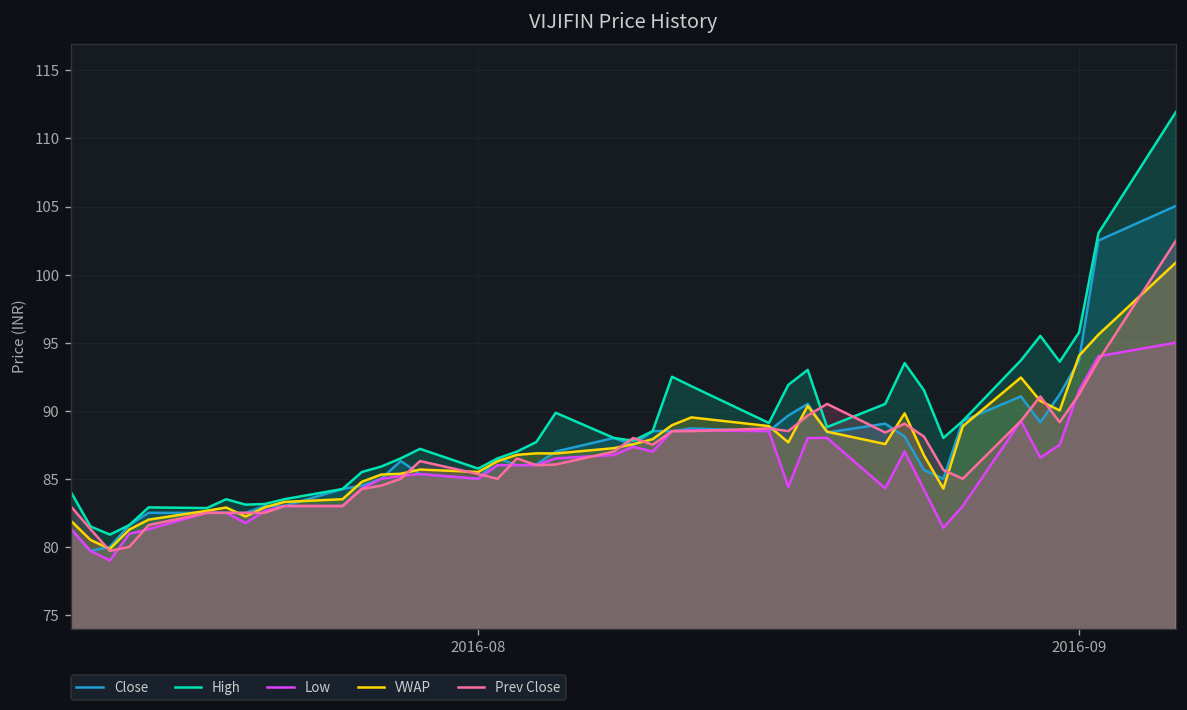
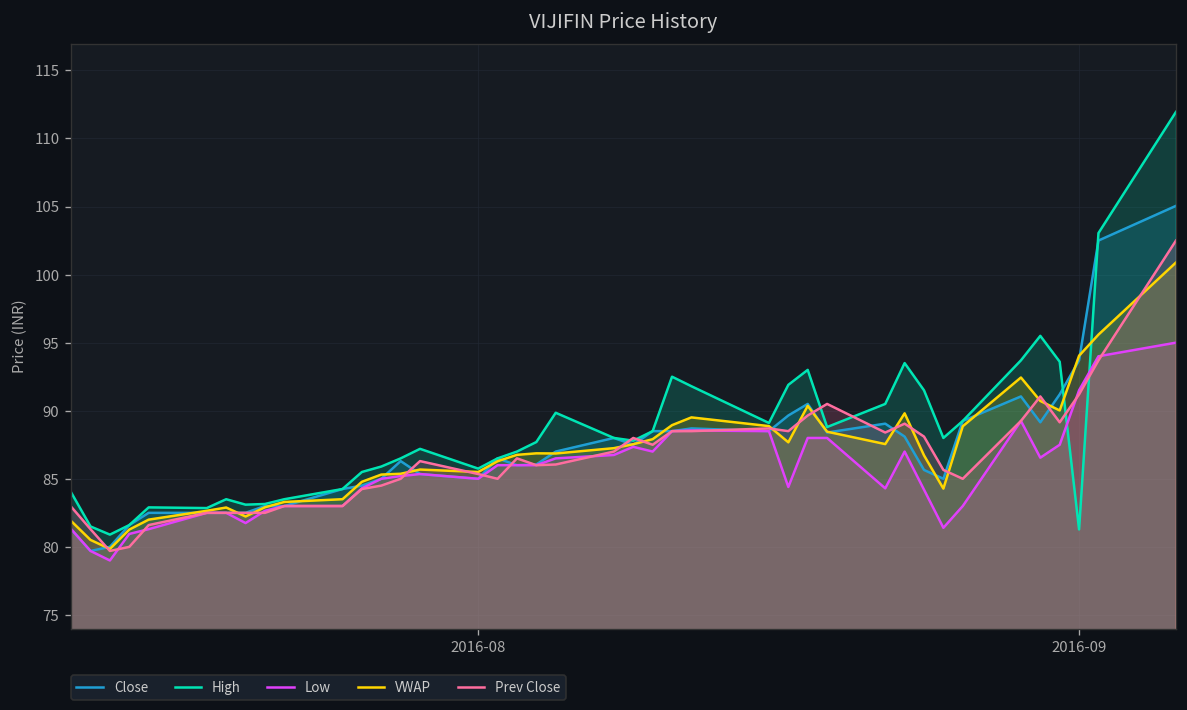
  {
    "Close": {
      "2016-09": 93.7
    },
    "High": {
      "2016-08": 85.8,
-     "2016-09": 95.8
+     "2016-09": 81.3
    },
    "Low": {
      "2016-09": 91.5
    },
    "VWAP": {
      "2016-09": 94.0
    },
    "Prev Close": {
      "2016-09": 91.2
    }
  }
